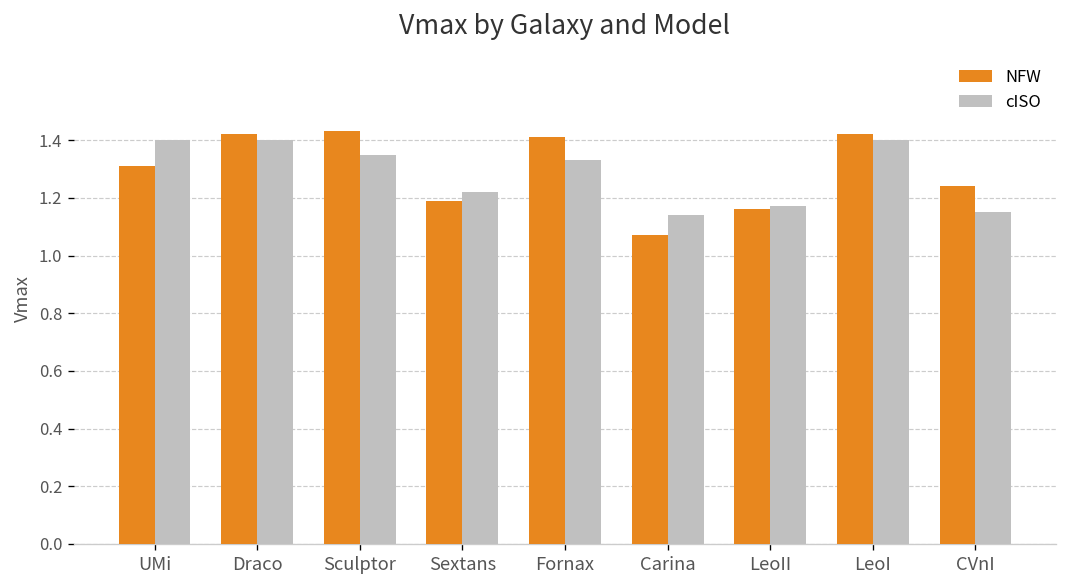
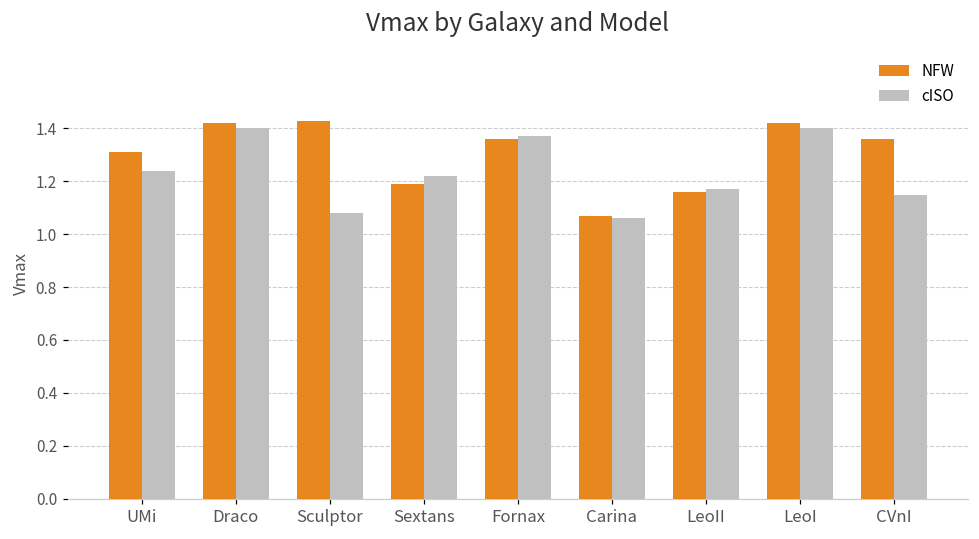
  {
    "NFW": {
      "UMi": 1.31,
      "Draco": 1.42,
      "Sculptor": 1.43,
      "Sextans": 1.19,
-     "Fornax": 1.41,
+     "Fornax": 1.36,
      "Carina": 1.07,
      "LeoII": 1.16,
      "LeoI": 1.42,
-     "CVnI": 1.24
+     "CVnI": 1.36
    },
    "cISO": {
-     "UMi": 1.40,
+     "UMi": 1.24,
      "Draco": 1.40,
-     "Sculptor": 1.35,
+     "Sculptor": 1.08,
      "Sextans": 1.22,
-     "Fornax": 1.33,
-     "Carina": 1.14,
+     "Fornax": 1.37,
+     "Carina": 1.06,
      "LeoII": 1.17,
      "LeoI": 1.40,
      "CVnI": 1.15
    }
  }
